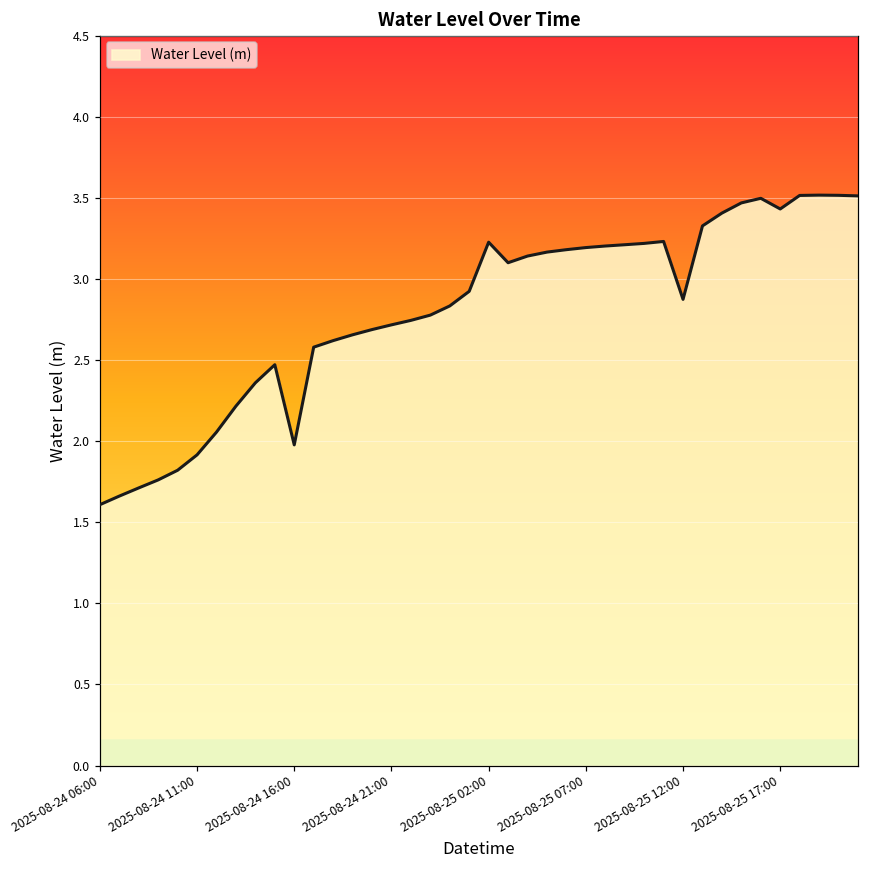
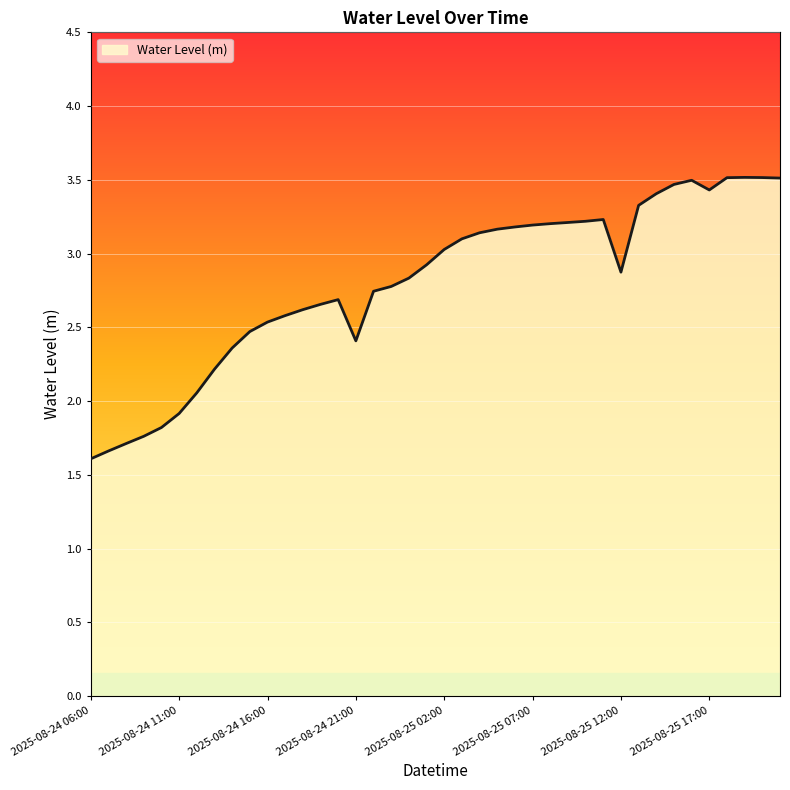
  {
    "2025-08-24 06:00": 1.61,
    "2025-08-24 11:00": 1.92,
-   "2025-08-24 16:00": 1.98,
-   "2025-08-24 21:00": 2.72,
-   "2025-08-25 02:00": 3.23,
+   "2025-08-24 16:00": 2.54,
+   "2025-08-24 21:00": 2.41,
+   "2025-08-25 02:00": 3.03,
    "2025-08-25 07:00": 3.19,
    "2025-08-25 12:00": 2.87,
    "2025-08-25 17:00": 3.43
  }
